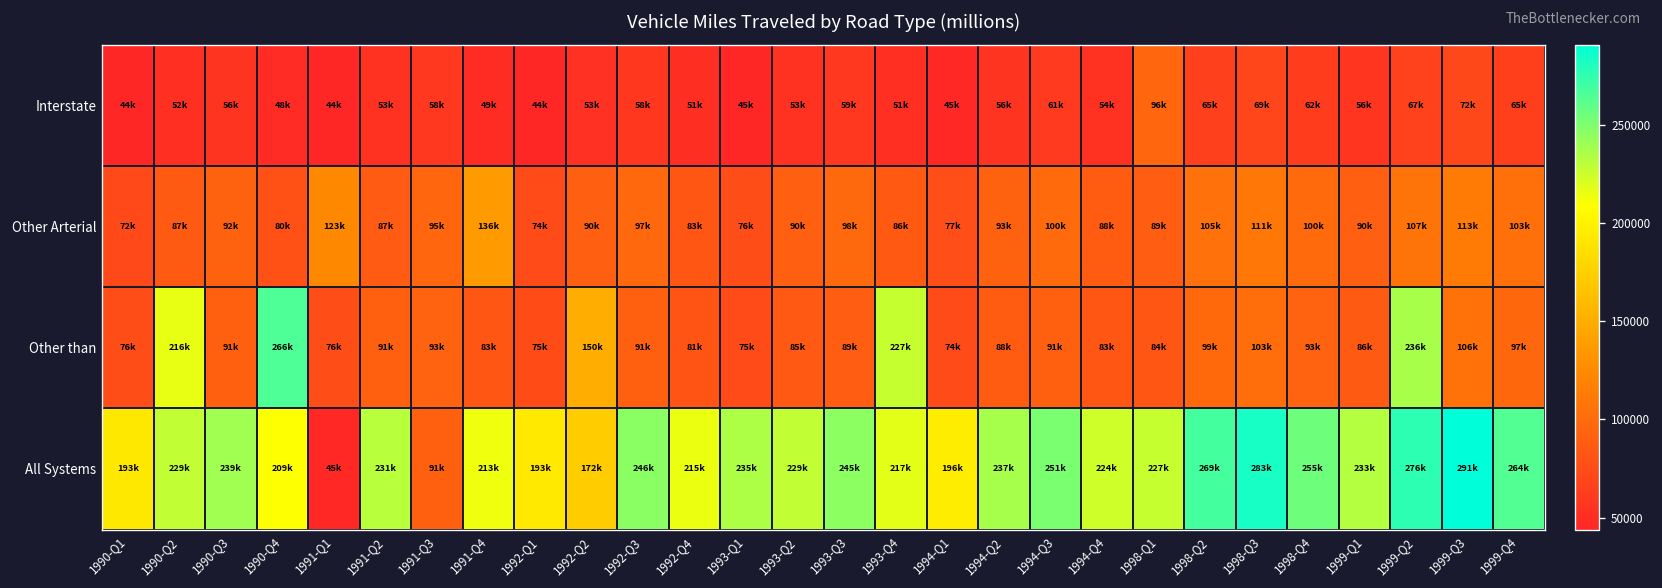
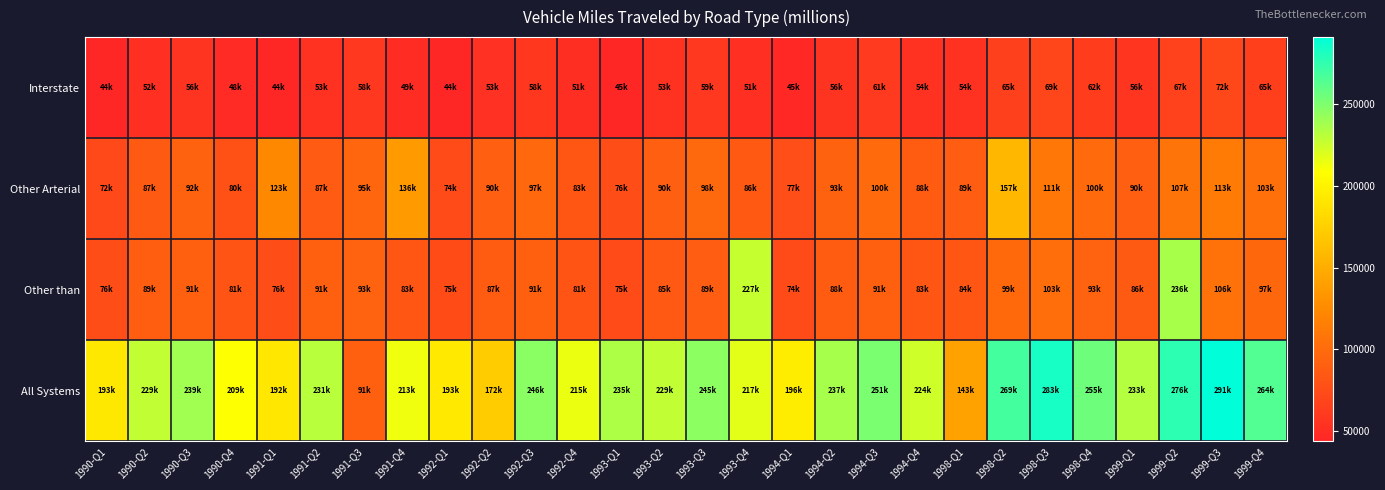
  {
    "Interstate": {
      "1990-Q1": "44k",
      "1990-Q2": "52k",
      "1990-Q3": "56k",
      "1990-Q4": "48k",
      "1991-Q1": "44k",
      "1991-Q2": "53k",
      "1991-Q3": "58k",
      "1991-Q4": "49k",
      "1992-Q1": "44k",
      "1992-Q2": "53k",
      "1992-Q3": "58k",
      "1992-Q4": "51k",
      "1993-Q1": "45k",
      "1993-Q2": "53k",
      "1993-Q3": "59k",
      "1993-Q4": "51k",
      "1994-Q1": "45k",
      "1994-Q2": "56k",
      "1994-Q3": "61k",
      "1994-Q4": "54k",
-     "1998-Q1": "96k",
+     "1998-Q1": "54k",
      "1998-Q2": "65k",
      "1998-Q3": "69k",
      "1998-Q4": "62k",
      "1999-Q1": "56k",
      "1999-Q2": "67k",
      "1999-Q3": "72k",
      "1999-Q4": "65k"
    },
    "Other Arterial": {
      "1990-Q1": "72k",
      "1990-Q2": "87k",
      "1990-Q3": "92k",
      "1990-Q4": "80k",
      "1991-Q1": "123k",
      "1991-Q2": "87k",
      "1991-Q3": "95k",
      "1991-Q4": "136k",
      "1992-Q1": "74k",
      "1992-Q2": "90k",
      "1992-Q3": "97k",
      "1992-Q4": "83k",
      "1993-Q1": "76k",
      "1993-Q2": "90k",
      "1993-Q3": "98k",
      "1993-Q4": "86k",
      "1994-Q1": "77k",
      "1994-Q2": "93k",
      "1994-Q3": "100k",
      "1994-Q4": "88k",
      "1998-Q1": "89k",
-     "1998-Q2": "105k",
+     "1998-Q2": "157k",
      "1998-Q3": "111k",
      "1998-Q4": "100k",
      "1999-Q1": "90k",
      "1999-Q2": "107k",
      "1999-Q3": "113k",
      "1999-Q4": "103k"
    },
    "Other than": {
      "1990-Q1": "76k",
-     "1990-Q2": "216k",
+     "1990-Q2": "89k",
      "1990-Q3": "91k",
-     "1990-Q4": "266k",
+     "1990-Q4": "81k",
      "1991-Q1": "76k",
      "1991-Q2": "91k",
      "1991-Q3": "93k",
      "1991-Q4": "83k",
      "1992-Q1": "75k",
-     "1992-Q2": "150k",
+     "1992-Q2": "87k",
      "1992-Q3": "91k",
      "1992-Q4": "81k",
      "1993-Q1": "75k",
      "1993-Q2": "85k",
      "1993-Q3": "89k",
      "1993-Q4": "227k",
      "1994-Q1": "74k",
      "1994-Q2": "88k",
      "1994-Q3": "91k",
      "1994-Q4": "83k",
      "1998-Q1": "84k",
      "1998-Q2": "99k",
      "1998-Q3": "103k",
      "1998-Q4": "93k",
      "1999-Q1": "86k",
      "1999-Q2": "236k",
      "1999-Q3": "106k",
      "1999-Q4": "97k"
    },
    "All Systems": {
      "1990-Q1": "193k",
      "1990-Q2": "229k",
      "1990-Q3": "239k",
      "1990-Q4": "209k",
-     "1991-Q1": "45k",
+     "1991-Q1": "192k",
      "1991-Q2": "231k",
      "1991-Q3": "91k",
      "1991-Q4": "213k",
      "1992-Q1": "193k",
      "1992-Q2": "172k",
      "1992-Q3": "246k",
      "1992-Q4": "215k",
      "1993-Q1": "235k",
      "1993-Q2": "229k",
      "1993-Q3": "245k",
      "1993-Q4": "217k",
      "1994-Q1": "196k",
      "1994-Q2": "237k",
      "1994-Q3": "251k",
      "1994-Q4": "224k",
-     "1998-Q1": "227k",
+     "1998-Q1": "143k",
      "1998-Q2": "269k",
      "1998-Q3": "283k",
      "1998-Q4": "255k",
      "1999-Q1": "233k",
      "1999-Q2": "276k",
      "1999-Q3": "291k",
      "1999-Q4": "264k"
    }
  }
